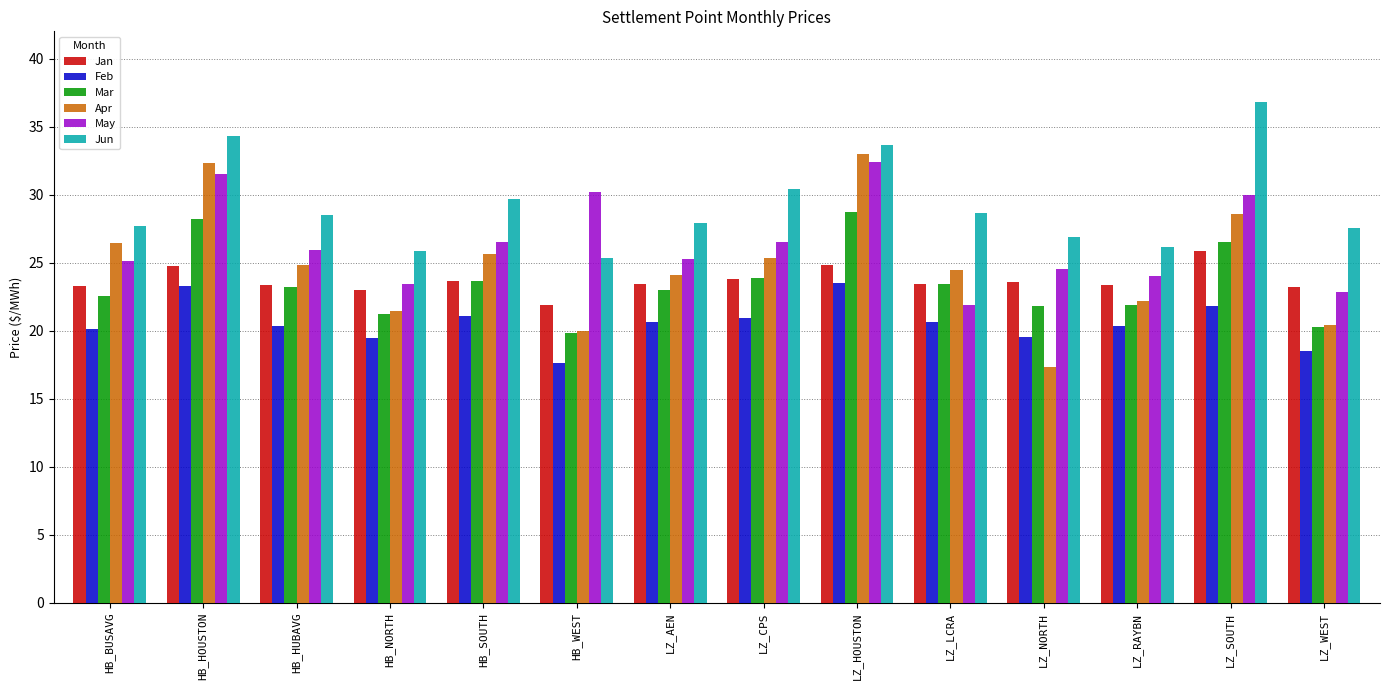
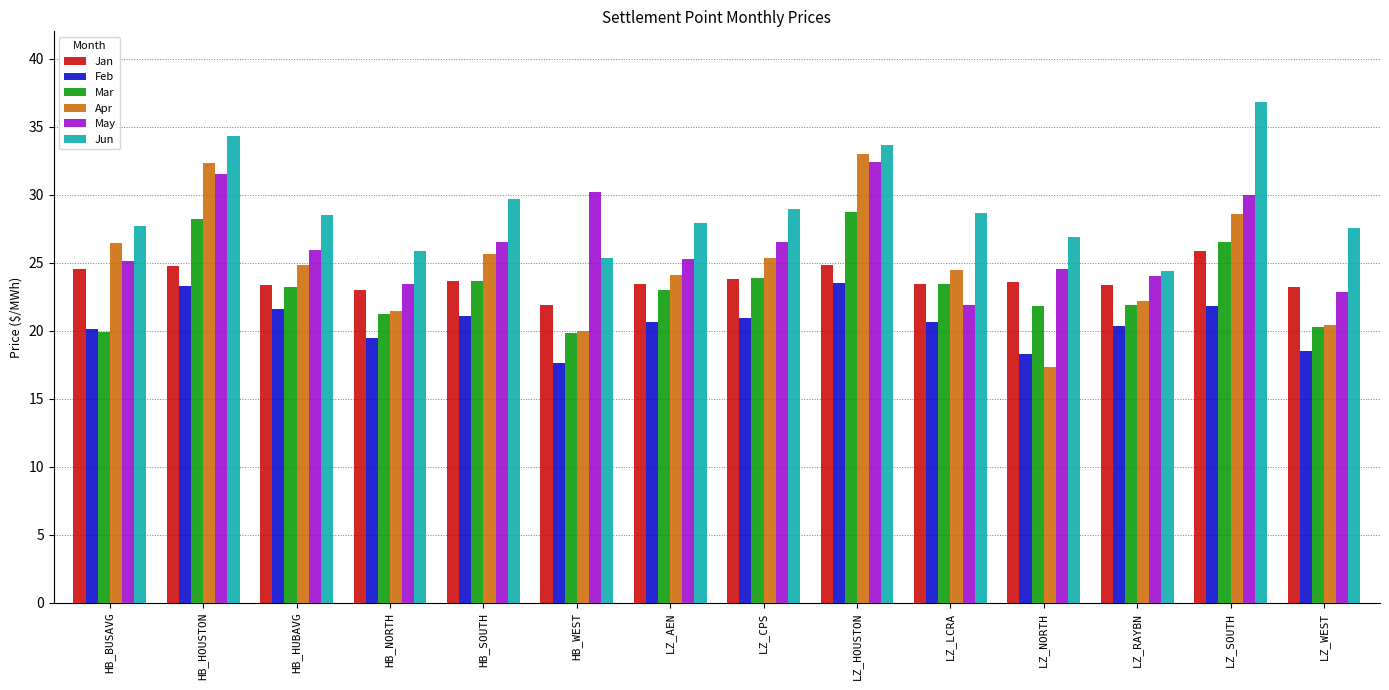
  {
    "Jan": {
-     "HB_BUSAVG": 23.3,
+     "HB_BUSAVG": 24.5,
      "HB_HOUSTON": 24.8,
      "HB_HUBAVG": 23.3,
      "HB_NORTH": 23.0,
      "HB_SOUTH": 23.6,
      "HB_WEST": 21.9,
      "LZ_AEN": 23.4,
      "LZ_CPS": 23.8,
      "LZ_HOUSTON": 24.8,
      "LZ_LCRA": 23.4,
      "LZ_NORTH": 23.6,
      "LZ_RAYBN": 23.4,
      "LZ_SOUTH": 25.8,
      "LZ_WEST": 23.2
    },
    "Feb": {
      "HB_BUSAVG": 20.1,
      "HB_HOUSTON": 23.3,
-     "HB_HUBAVG": 20.4,
+     "HB_HUBAVG": 21.6,
      "HB_NORTH": 19.4,
      "HB_SOUTH": 21.1,
      "HB_WEST": 17.6,
      "LZ_AEN": 20.6,
      "LZ_CPS": 20.9,
      "LZ_HOUSTON": 23.5,
      "LZ_LCRA": 20.7,
-     "LZ_NORTH": 19.6,
+     "LZ_NORTH": 18.3,
      "LZ_RAYBN": 20.4,
      "LZ_SOUTH": 21.8,
      "LZ_WEST": 18.5
    },
    "Mar": {
-     "HB_BUSAVG": 22.6,
+     "HB_BUSAVG": 19.9,
      "HB_HOUSTON": 28.2,
      "HB_HUBAVG": 23.2,
      "HB_NORTH": 21.2,
      "HB_SOUTH": 23.7,
      "HB_WEST": 19.8,
      "LZ_AEN": 23.0,
      "LZ_CPS": 23.9,
      "LZ_HOUSTON": 28.7,
      "LZ_LCRA": 23.4,
      "LZ_NORTH": 21.8,
      "LZ_RAYBN": 21.9,
      "LZ_SOUTH": 26.5,
      "LZ_WEST": 20.3
    },
    "Apr": {
      "HB_BUSAVG": 26.4,
      "HB_HOUSTON": 32.3,
      "HB_HUBAVG": 24.8,
      "HB_NORTH": 21.4,
      "HB_SOUTH": 25.6,
      "HB_WEST": 20.0,
      "LZ_AEN": 24.1,
      "LZ_CPS": 25.3,
      "LZ_HOUSTON": 33.0,
      "LZ_LCRA": 24.5,
      "LZ_NORTH": 17.3,
      "LZ_RAYBN": 22.2,
      "LZ_SOUTH": 28.5,
      "LZ_WEST": 20.4
    },
    "May": {
      "HB_BUSAVG": 25.1,
      "HB_HOUSTON": 31.5,
      "HB_HUBAVG": 25.9,
      "HB_NORTH": 23.4,
      "HB_SOUTH": 26.5,
      "HB_WEST": 30.2,
      "LZ_AEN": 25.3,
      "LZ_CPS": 26.5,
      "LZ_HOUSTON": 32.4,
      "LZ_LCRA": 21.9,
      "LZ_NORTH": 24.6,
      "LZ_RAYBN": 24.0,
      "LZ_SOUTH": 30.0,
      "LZ_WEST": 22.9
    },
    "Jun": {
      "HB_BUSAVG": 27.7,
      "HB_HOUSTON": 34.3,
      "HB_HUBAVG": 28.5,
      "HB_NORTH": 25.9,
      "HB_SOUTH": 29.7,
      "HB_WEST": 25.3,
      "LZ_AEN": 27.9,
-     "LZ_CPS": 30.4,
+     "LZ_CPS": 29.0,
      "LZ_HOUSTON": 33.7,
      "LZ_LCRA": 28.6,
      "LZ_NORTH": 26.9,
-     "LZ_RAYBN": 26.1,
+     "LZ_RAYBN": 24.4,
      "LZ_SOUTH": 36.8,
      "LZ_WEST": 27.5
    }
  }
